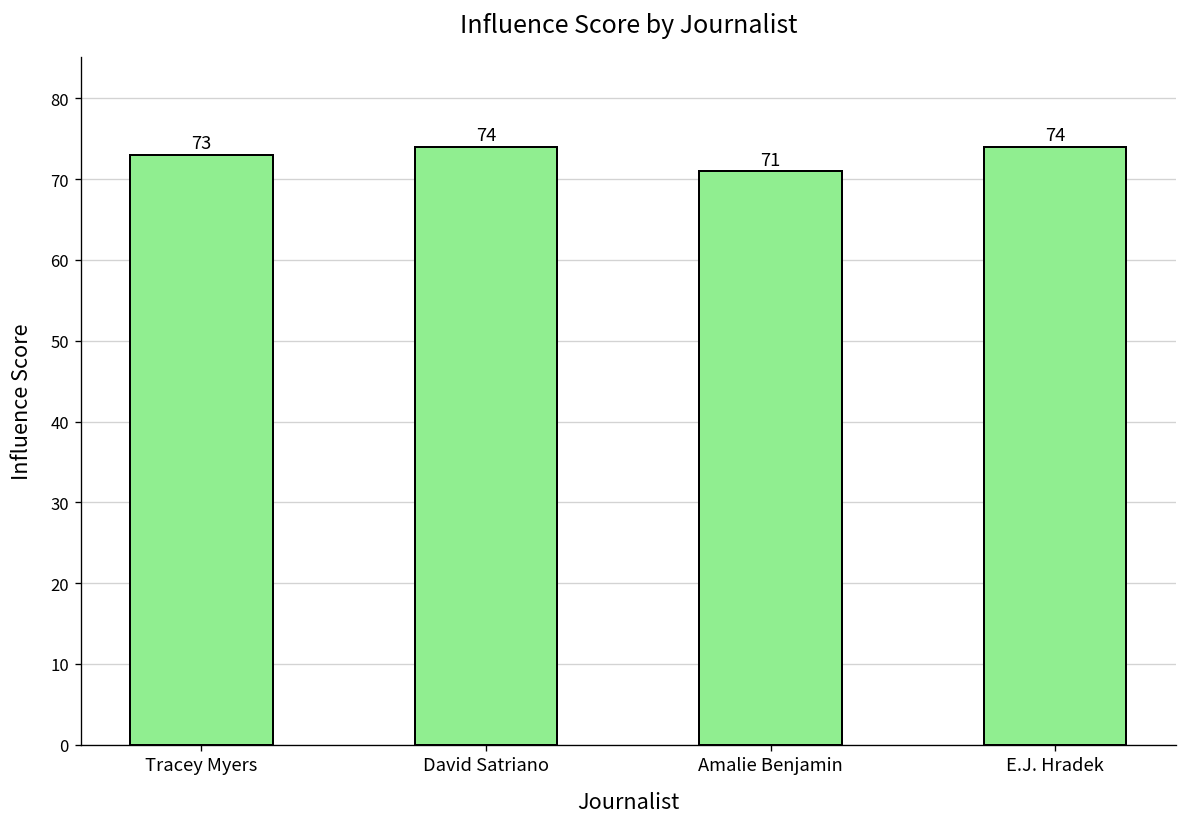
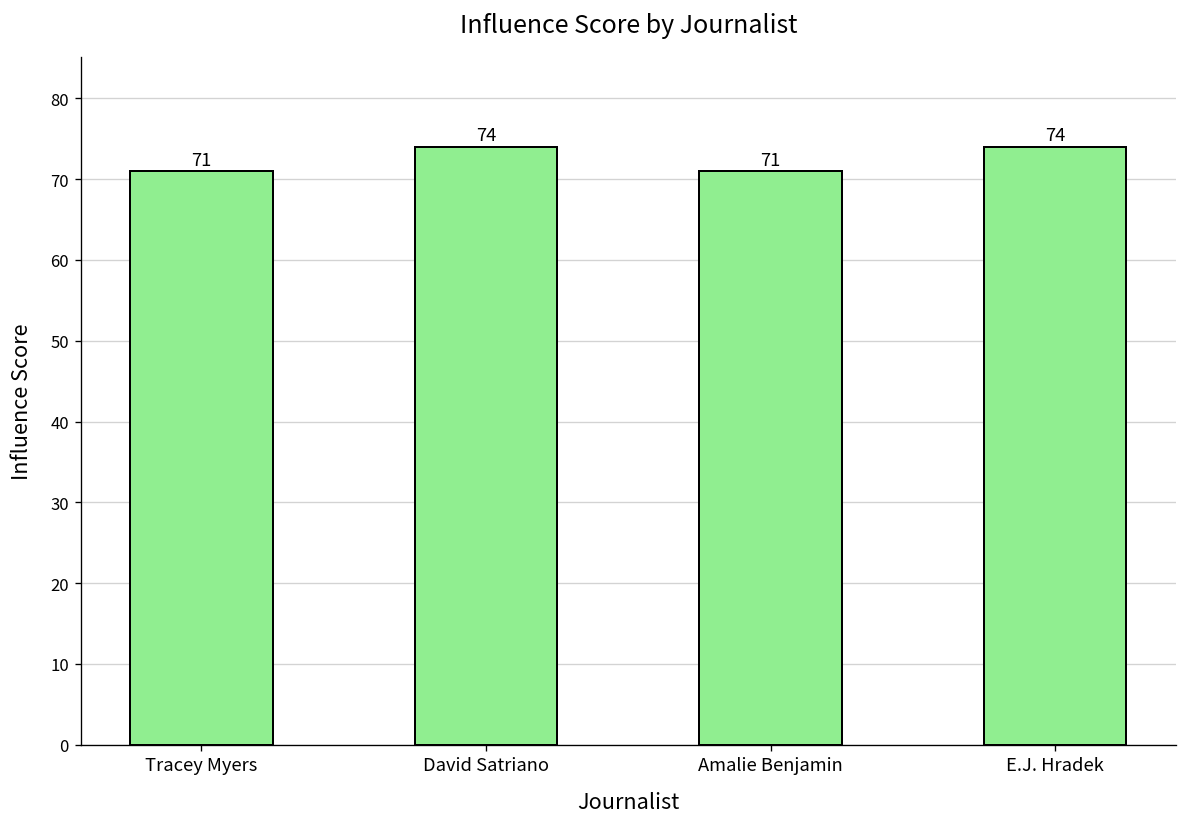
  {
-   "Tracey Myers": 73,
+   "Tracey Myers": 71,
    "David Satriano": 74,
    "Amalie Benjamin": 71,
    "E.J. Hradek": 74
  }
